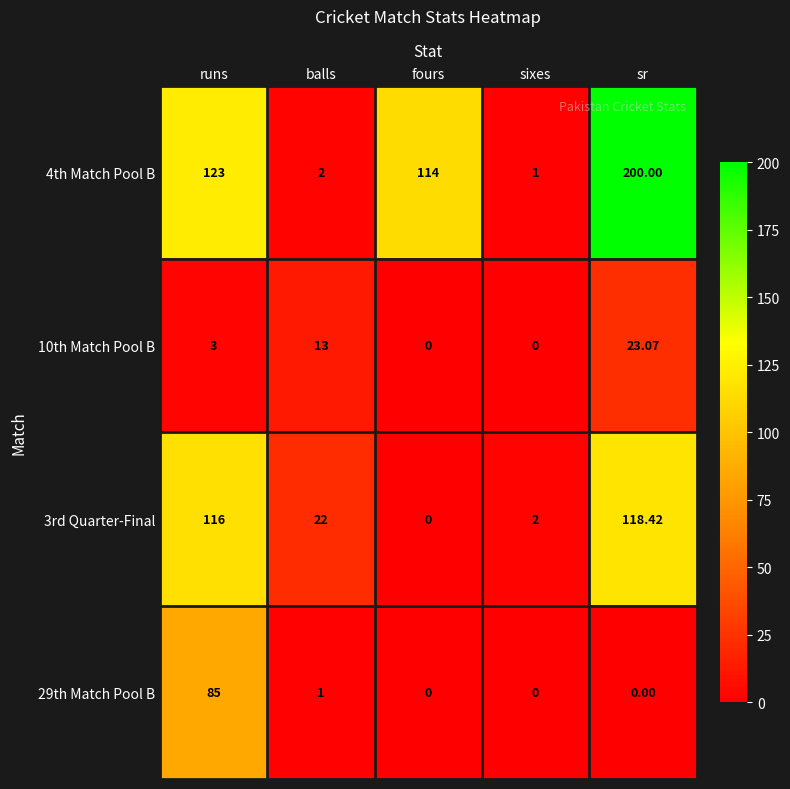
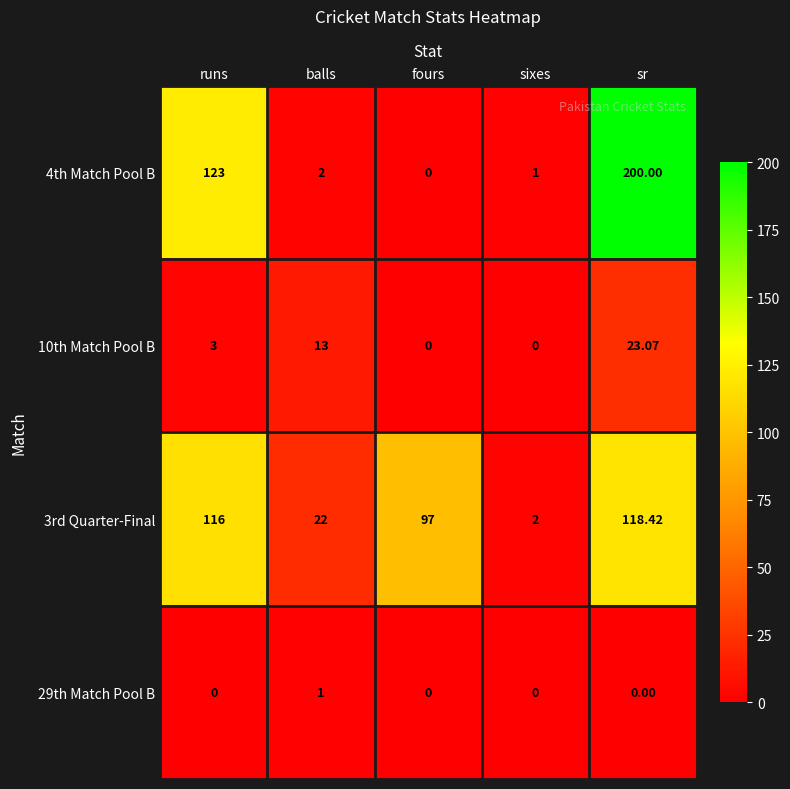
  {
    "4th Match Pool B": {
      "runs": 123,
      "balls": 2,
-     "fours": 114,
+     "fours": 0,
      "sixes": 1
    },
    "10th Match Pool B": {
      "runs": 3,
      "balls": 13,
      "fours": 0,
      "sixes": 0,
      "sr": 23.07
    },
    "3rd Quarter-Final": {
      "runs": 116,
      "balls": 22,
-     "fours": 0,
+     "fours": 97,
      "sixes": 2,
      "sr": 118.42
    },
    "29th Match Pool B": {
-     "runs": 85,
+     "runs": 0,
      "balls": 1,
      "fours": 0,
      "sixes": 0,
      "sr": 0.00
    }
  }
